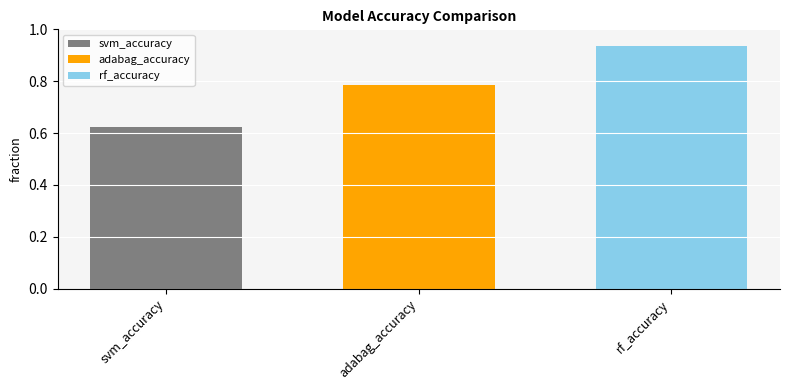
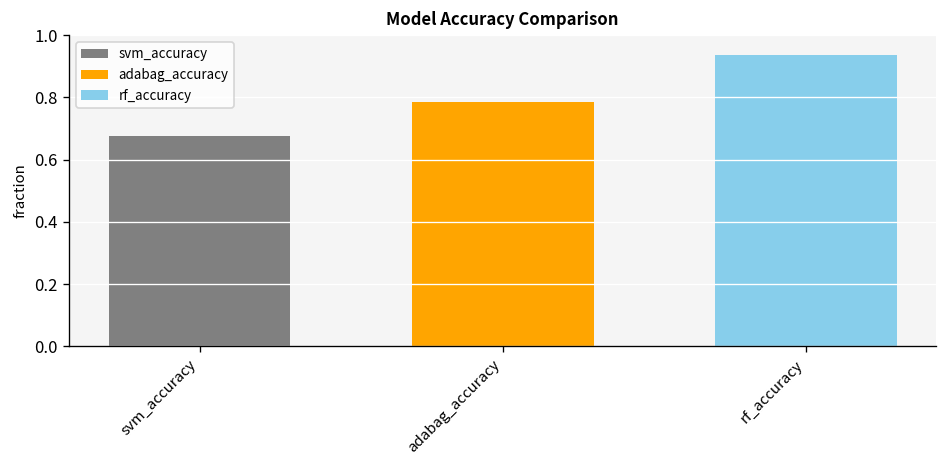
  {
-   "svm_accuracy": 0.62,
+   "svm_accuracy": 0.68,
    "adabag_accuracy": 0.78,
    "rf_accuracy": 0.94
  }
